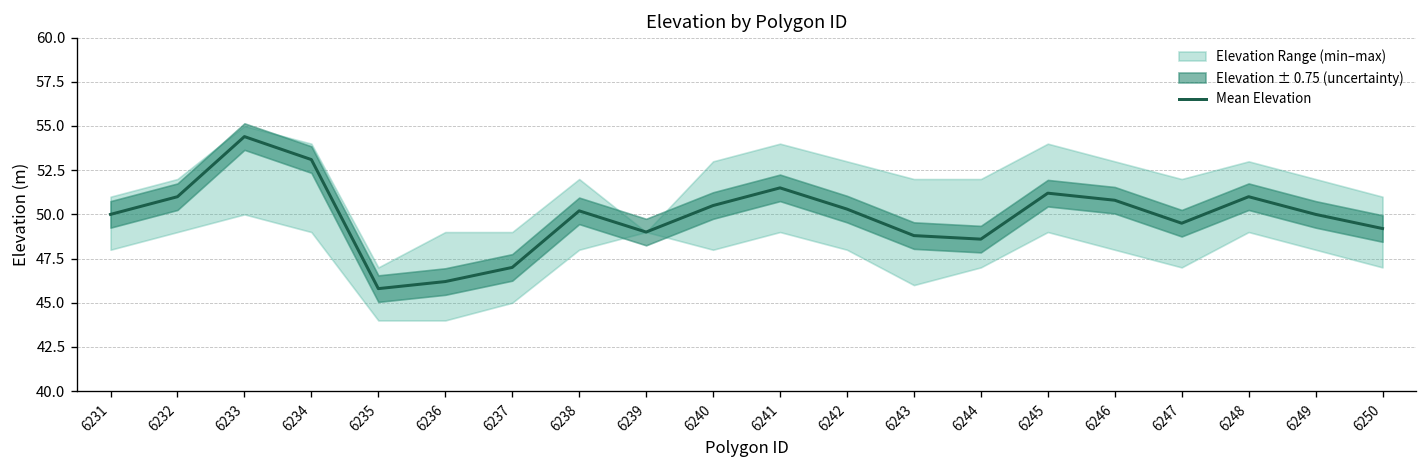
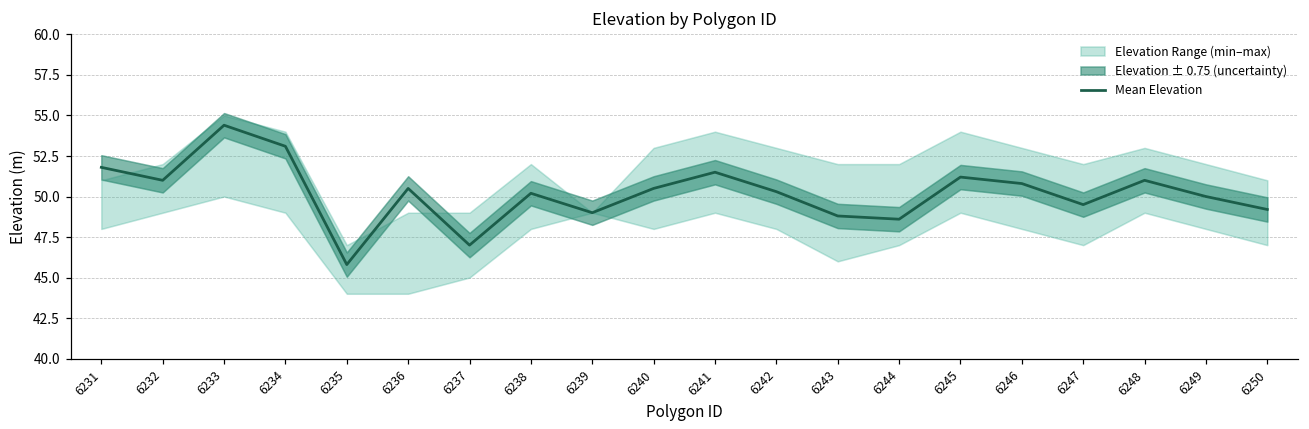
  {
    "Mean Elevation": {
-     "6231": 50.0,
+     "6231": 51.8,
      "6232": 51.0,
      "6233": 54.4,
      "6234": 53.1,
      "6235": 45.8,
-     "6236": 46.2,
+     "6236": 50.5,
      "6237": 47.0,
      "6238": 50.2,
      "6240": 50.5,
      "6241": 51.5,
      "6242": 50.3,
      "6243": 48.8,
      "6244": 48.6,
      "6245": 51.2,
      "6246": 50.8,
      "6247": 49.5,
      "6248": 51.0,
      "6249": 50.0,
      "6250": 49.2
    }
  }
